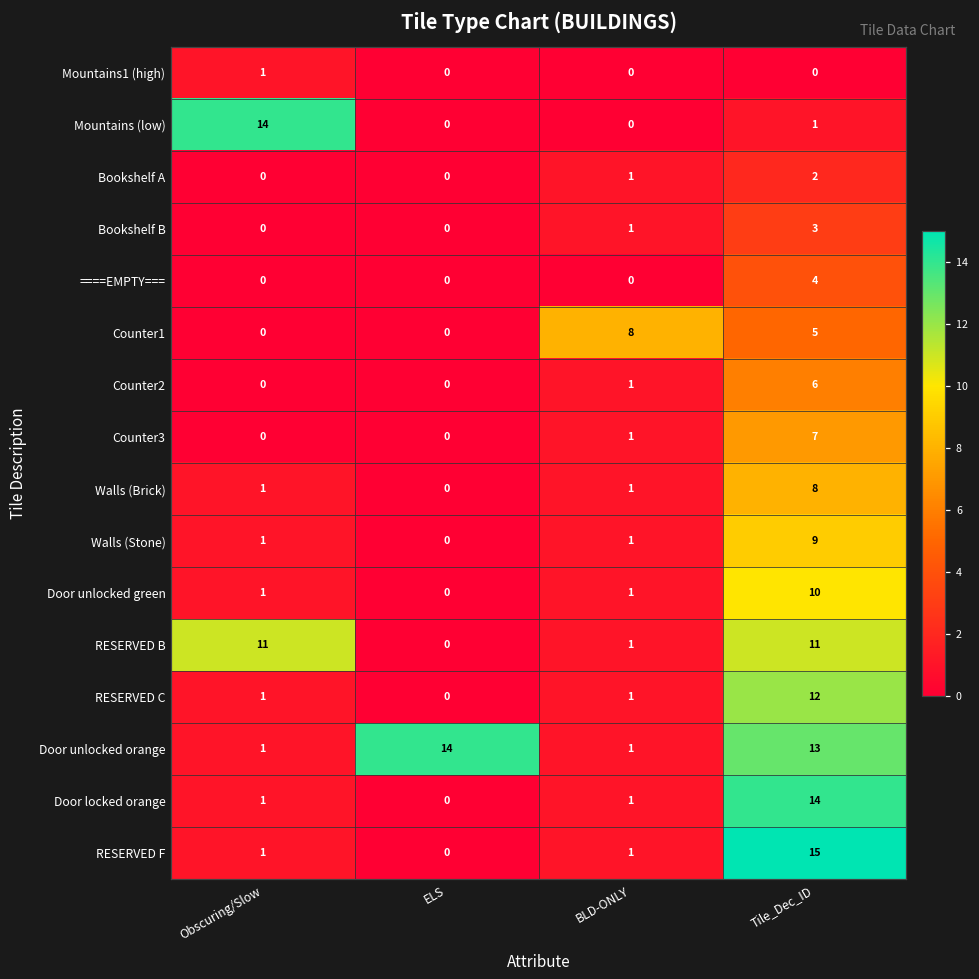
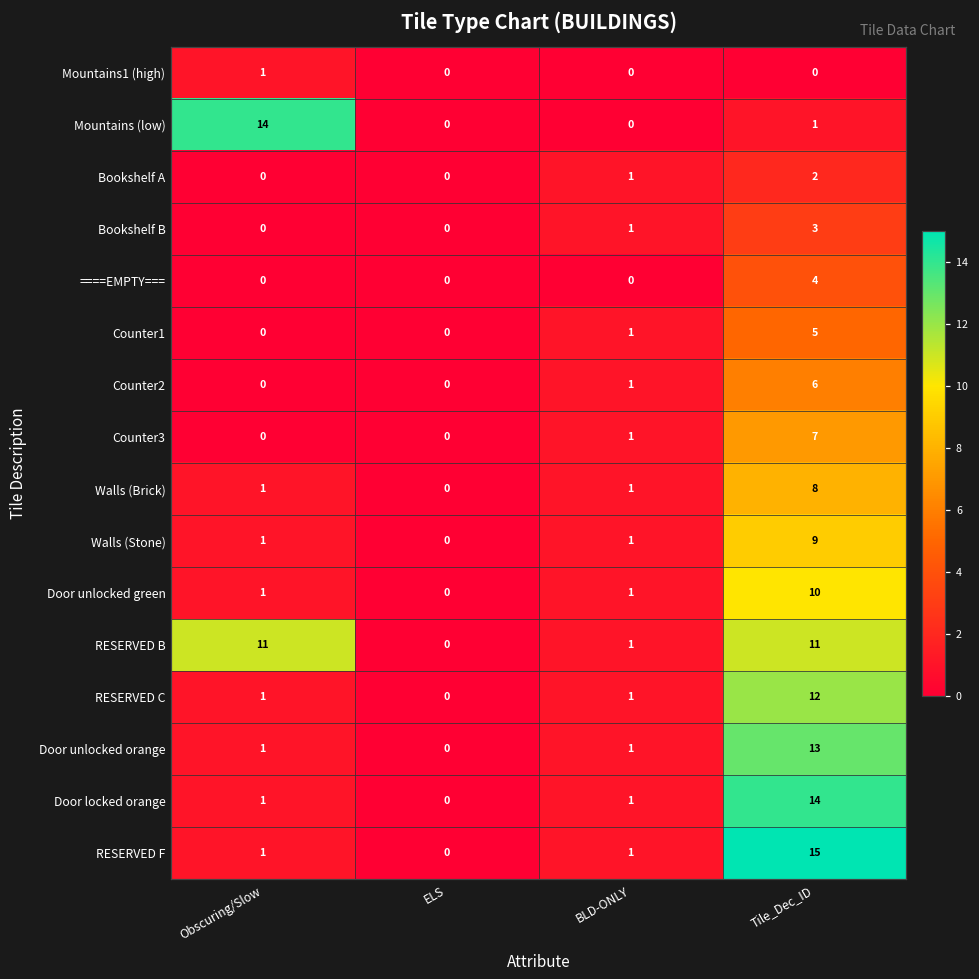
  {
    "Mountains1 (high)": {
      "Obscuring/Slow": 1,
      "ELS": 0,
      "BLD-ONLY": 0,
      "Tile_Dec_ID": 0
    },
    "Mountains (low)": {
      "Obscuring/Slow": 14,
      "ELS": 0,
      "BLD-ONLY": 0,
      "Tile_Dec_ID": 1
    },
    "Bookshelf A": {
      "Obscuring/Slow": 0,
      "ELS": 0,
      "BLD-ONLY": 1,
      "Tile_Dec_ID": 2
    },
    "Bookshelf B": {
      "Obscuring/Slow": 0,
      "ELS": 0,
      "BLD-ONLY": 1,
      "Tile_Dec_ID": 3
    },
    "====EMPTY===": {
      "Obscuring/Slow": 0,
      "ELS": 0,
      "BLD-ONLY": 0,
      "Tile_Dec_ID": 4
    },
    "Counter1": {
      "Obscuring/Slow": 0,
      "ELS": 0,
-     "BLD-ONLY": 8,
+     "BLD-ONLY": 1,
      "Tile_Dec_ID": 5
    },
    "Counter2": {
      "Obscuring/Slow": 0,
      "ELS": 0,
      "BLD-ONLY": 1,
      "Tile_Dec_ID": 6
    },
    "Counter3": {
      "Obscuring/Slow": 0,
      "ELS": 0,
      "BLD-ONLY": 1,
      "Tile_Dec_ID": 7
    },
    "Walls (Brick)": {
      "Obscuring/Slow": 1,
      "ELS": 0,
      "BLD-ONLY": 1,
      "Tile_Dec_ID": 8
    },
    "Walls (Stone)": {
      "Obscuring/Slow": 1,
      "ELS": 0,
      "BLD-ONLY": 1,
      "Tile_Dec_ID": 9
    },
    "Door unlocked green": {
      "Obscuring/Slow": 1,
      "ELS": 0,
      "BLD-ONLY": 1,
      "Tile_Dec_ID": 10
    },
    "RESERVED B": {
      "Obscuring/Slow": 11,
      "ELS": 0,
      "BLD-ONLY": 1,
      "Tile_Dec_ID": 11
    },
    "RESERVED C": {
      "Obscuring/Slow": 1,
      "ELS": 0,
      "BLD-ONLY": 1,
      "Tile_Dec_ID": 12
    },
    "Door unlocked orange": {
      "Obscuring/Slow": 1,
-     "ELS": 14,
+     "ELS": 0,
      "BLD-ONLY": 1,
      "Tile_Dec_ID": 13
    },
    "Door locked orange": {
      "Obscuring/Slow": 1,
      "ELS": 0,
      "BLD-ONLY": 1,
      "Tile_Dec_ID": 14
    },
    "RESERVED F": {
      "Obscuring/Slow": 1,
      "ELS": 0,
      "BLD-ONLY": 1,
      "Tile_Dec_ID": 15
    }
  }
